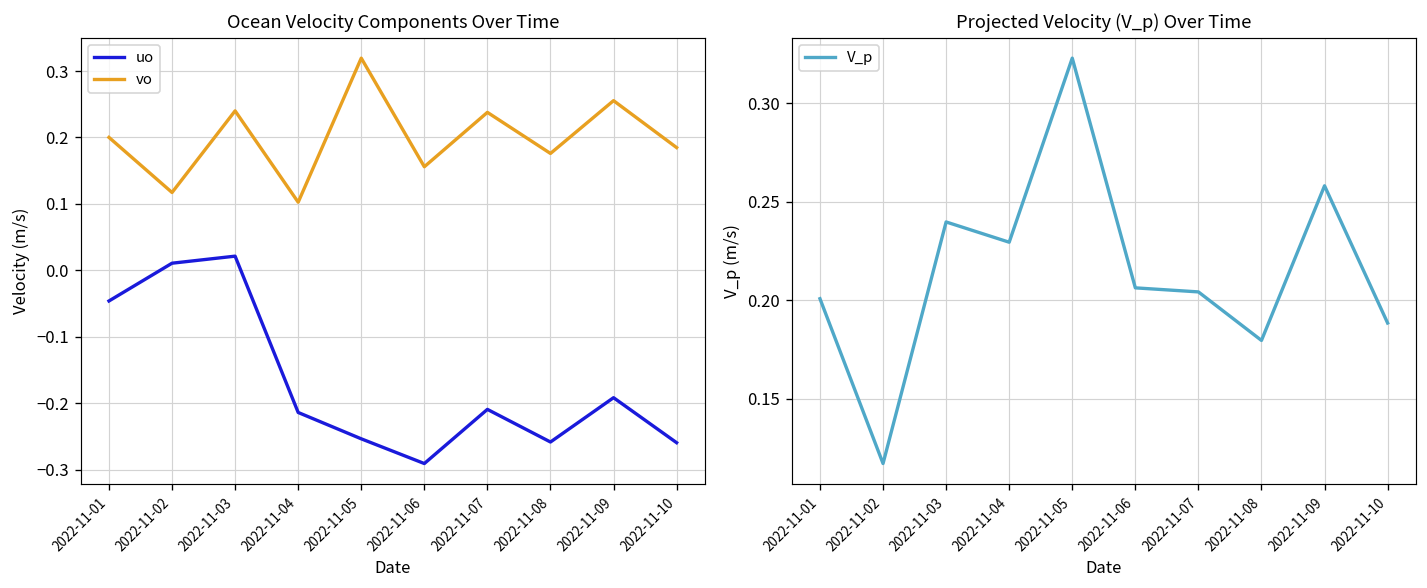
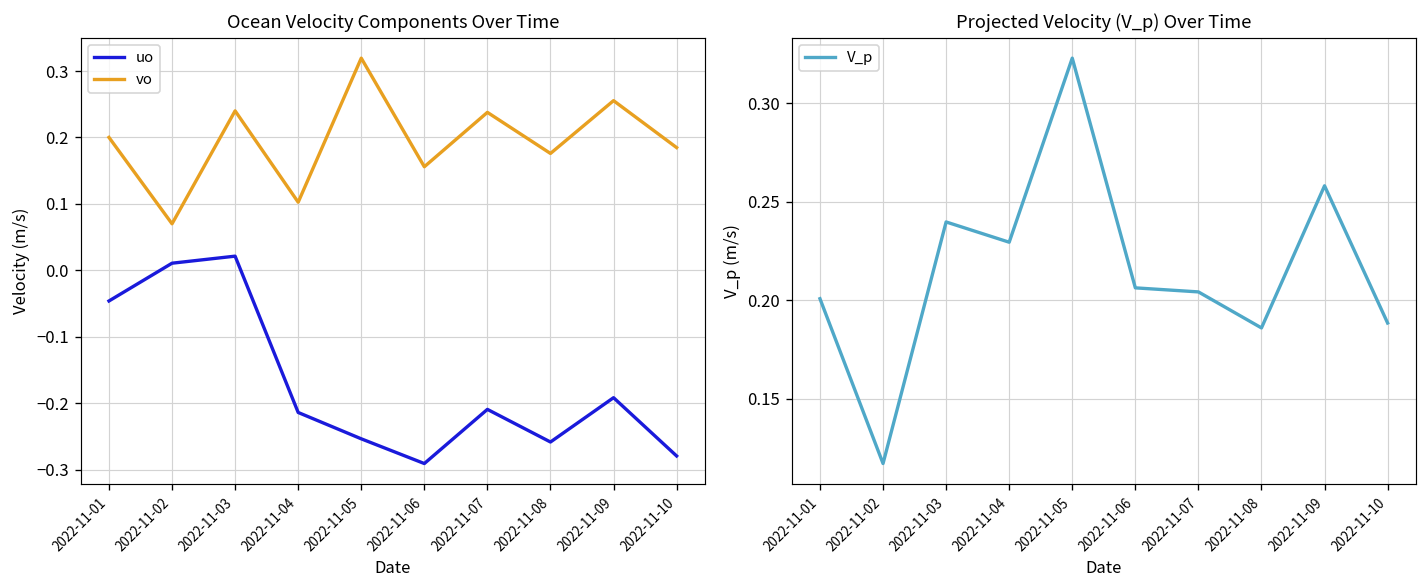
  {
    "Ocean Velocity Components Over Time": {
      "uo": {
        "2022-11-01": -0.05,
        "2022-11-02": 0.01,
        "2022-11-03": 0.02,
        "2022-11-04": -0.21,
        "2022-11-05": -0.25,
        "2022-11-06": -0.29,
        "2022-11-07": -0.21,
        "2022-11-08": -0.26,
        "2022-11-09": -0.19,
-       "2022-11-10": -0.26
+       "2022-11-10": -0.28
      },
      "vo": {
        "2022-11-01": 0.20,
-       "2022-11-02": 0.12,
+       "2022-11-02": 0.07,
        "2022-11-03": 0.24,
        "2022-11-04": 0.10,
        "2022-11-05": 0.32,
        "2022-11-06": 0.16,
        "2022-11-07": 0.24,
        "2022-11-08": 0.18,
        "2022-11-09": 0.26,
        "2022-11-10": 0.18
      }
    },
    "Projected Velocity (V_p) Over Time": {
      "2022-11-01": 0.201,
      "2022-11-02": 0.117,
      "2022-11-03": 0.240,
      "2022-11-04": 0.229,
      "2022-11-05": 0.323,
      "2022-11-06": 0.206,
      "2022-11-07": 0.204,
-     "2022-11-08": 0.180,
+     "2022-11-08": 0.186,
      "2022-11-09": 0.258,
      "2022-11-10": 0.188
    }
  }
